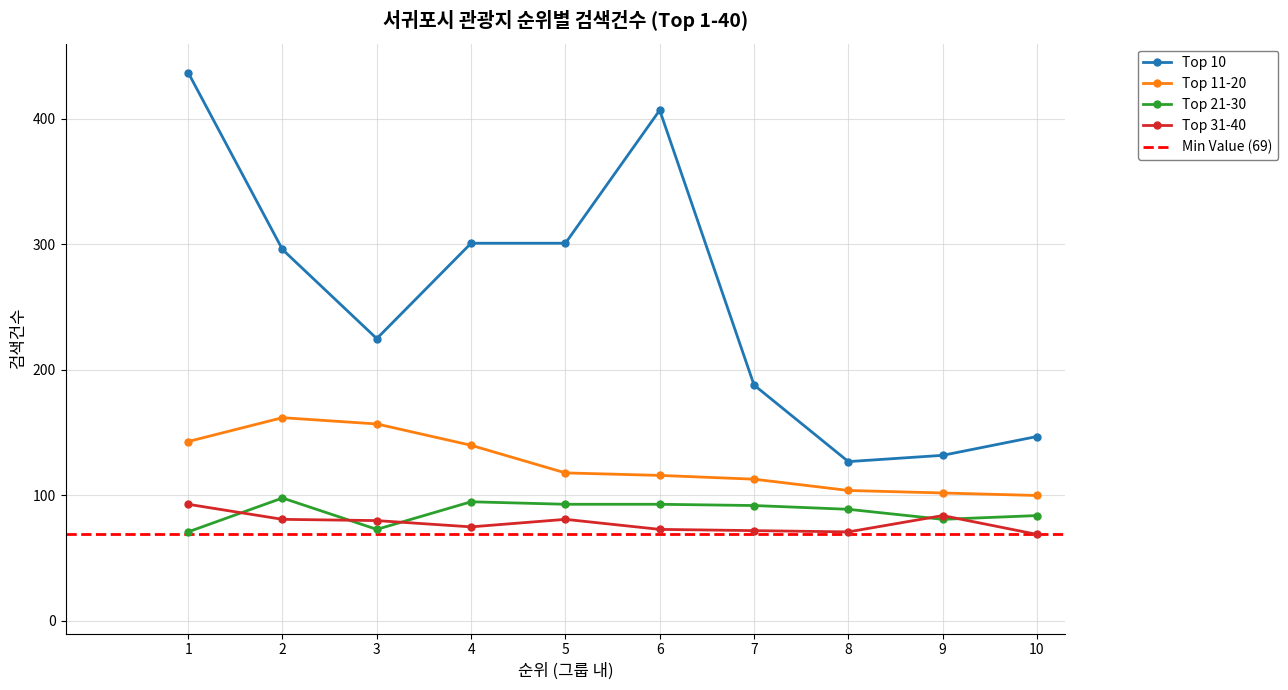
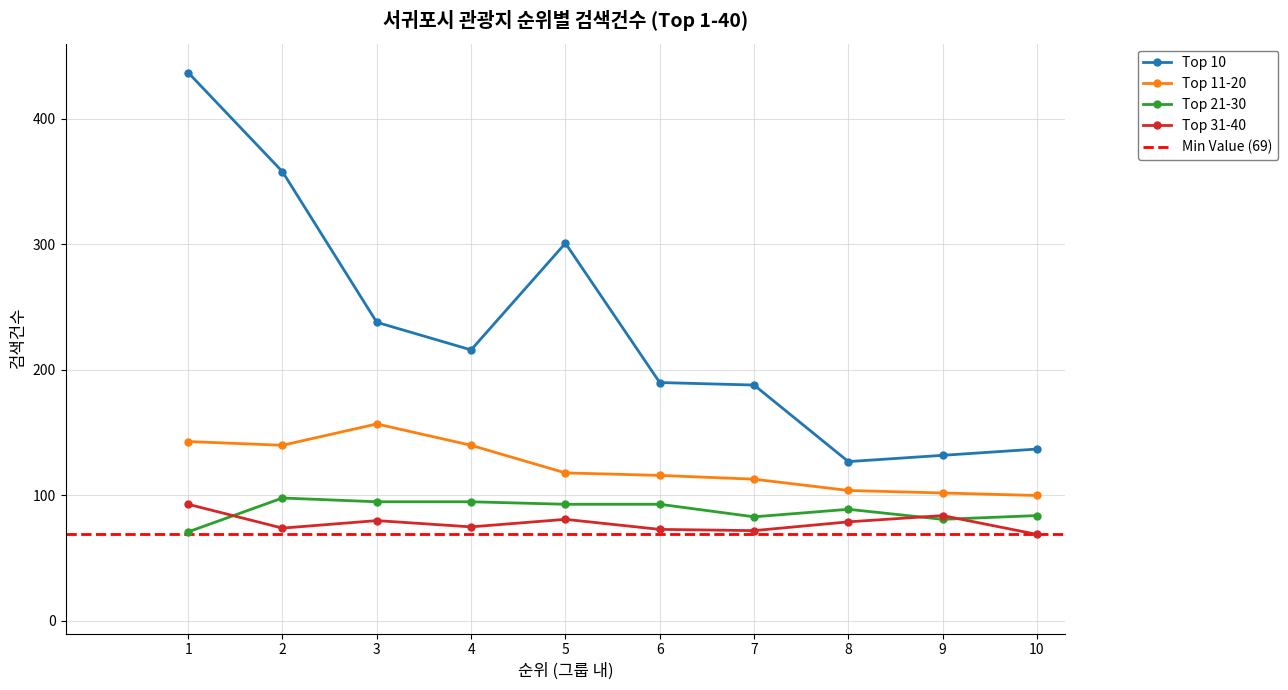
  {
    "Top 10": {
      "1": 437,
-     "2": 296,
-     "3": 225,
-     "4": 301,
+     "2": 358,
+     "3": 238,
+     "4": 216,
      "5": 301,
-     "6": 407,
+     "6": 190,
      "7": 188,
      "8": 127,
      "9": 132,
-     "10": 147
+     "10": 137
    },
    "Top 11-20": {
      "1": 143,
-     "2": 162,
+     "2": 140,
      "3": 157,
      "4": 140,
      "5": 118,
      "6": 116,
      "7": 113,
      "8": 104,
      "9": 102,
      "10": 100
    },
    "Top 21-30": {
      "1": 71,
      "2": 98,
-     "3": 73,
+     "3": 95,
      "4": 95,
      "5": 93,
      "6": 93,
-     "7": 92,
+     "7": 83,
      "8": 89,
      "9": 81,
      "10": 84
    },
    "Top 31-40": {
      "1": 93,
-     "2": 81,
+     "2": 74,
      "3": 80,
      "4": 75,
      "5": 81,
      "6": 73,
      "7": 72,
-     "8": 71,
+     "8": 79,
      "9": 84,
      "10": 69
    }
  }
